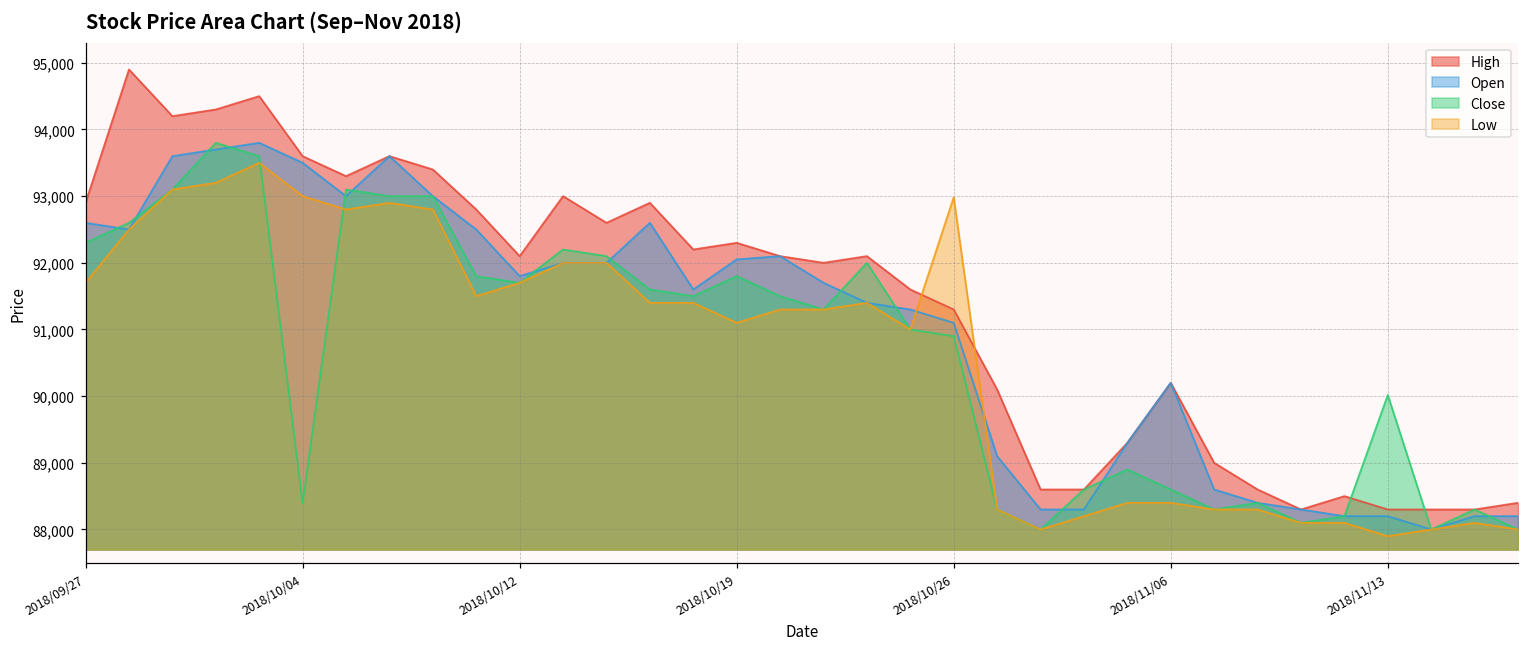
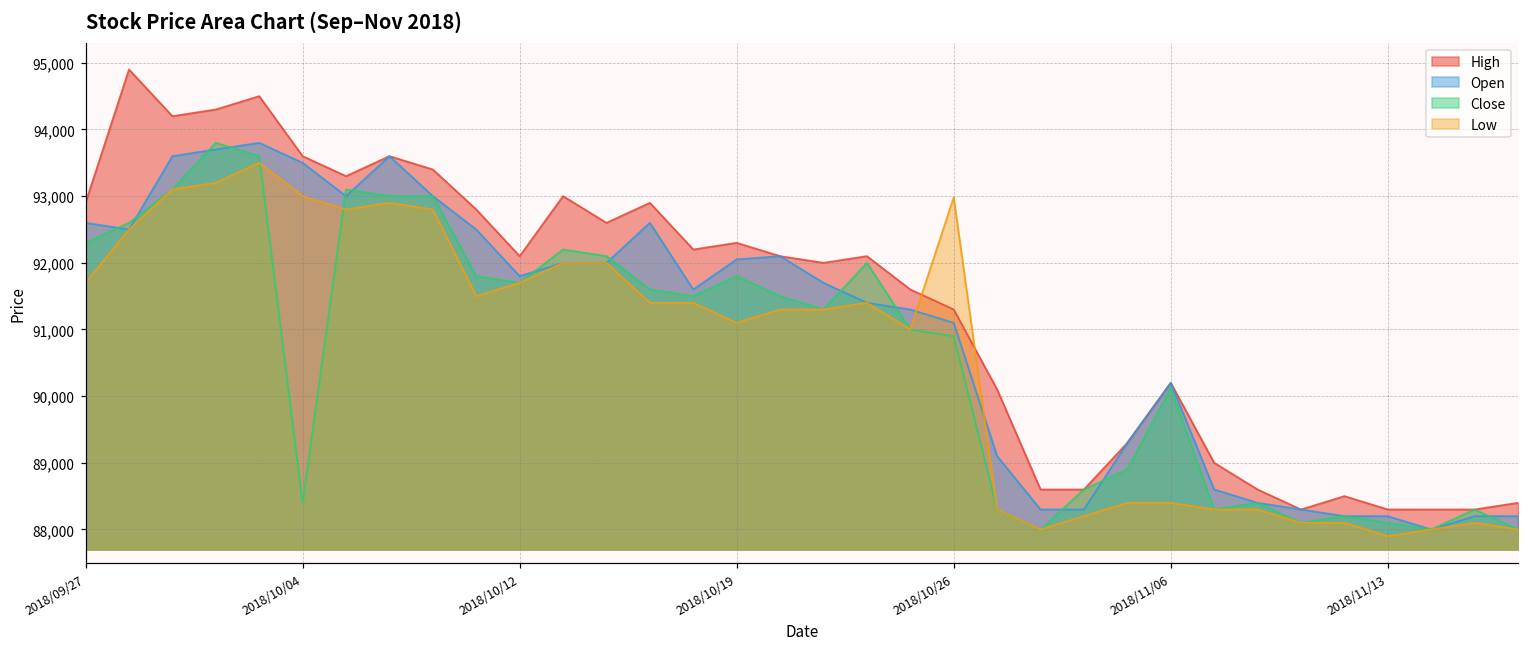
  {
    "High": {
      "2018/09/27": "92,900",
      "2018/10/04": "93,600",
      "2018/10/12": "92,100",
      "2018/10/19": "92,300",
      "2018/10/26": "91,300",
      "2018/11/13": "88,300"
    },
    "Open": {
      "2018/09/27": "92,600",
      "2018/10/04": "93,500",
      "2018/10/12": "91,800",
      "2018/10/19": "92,100",
      "2018/10/26": "91,100",
      "2018/11/13": "88,200"
    },
    "Close": {
      "2018/09/27": "92,300",
      "2018/10/04": "88,400",
      "2018/10/19": "91,800",
      "2018/10/26": "90,900",
-     "2018/11/06": "88,600",
-     "2018/11/13": "90,000"
+     "2018/11/06": "90,100",
+     "2018/11/13": "88,100"
    },
    "Low": {
      "2018/09/27": "91,700",
      "2018/10/04": "93,000",
      "2018/10/19": "91,100",
      "2018/10/26": "93,000",
      "2018/11/06": "88,400",
      "2018/11/13": "87,900"
    }
  }
